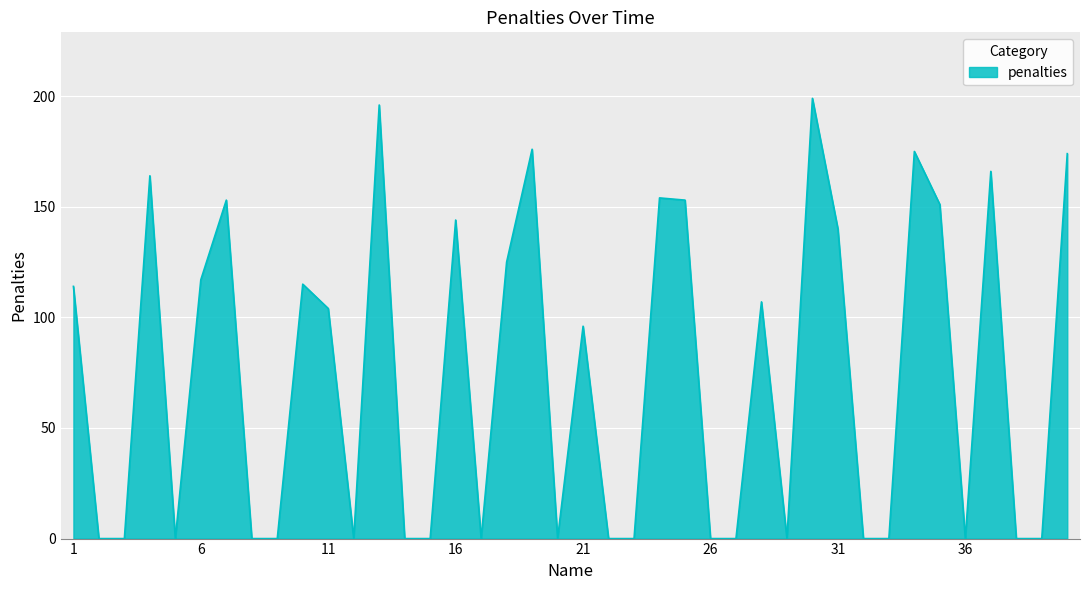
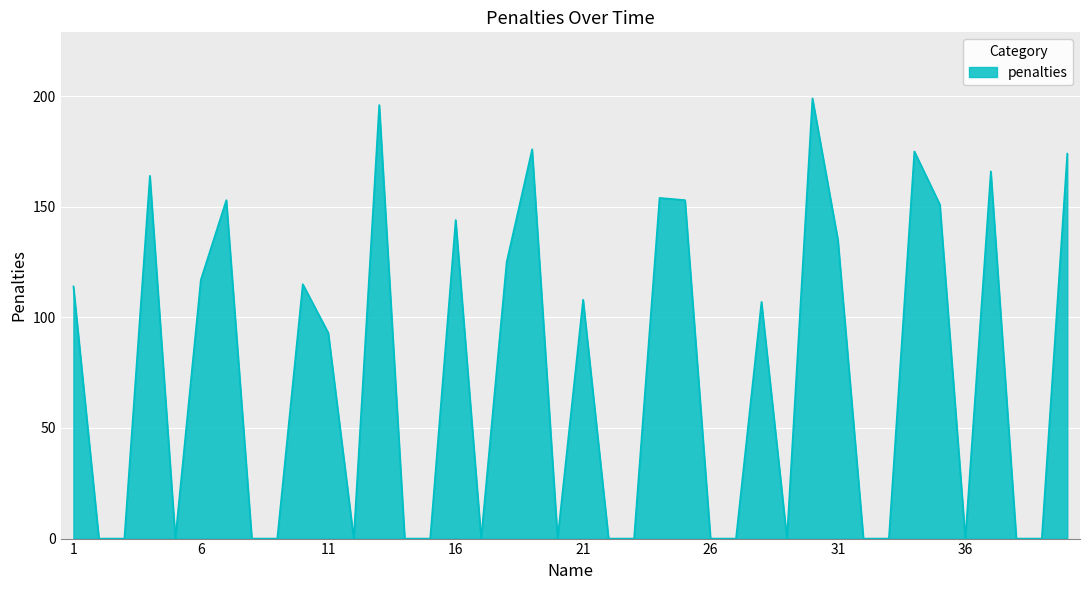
  {
    "1": 114,
    "6": 117,
-   "11": 104,
+   "11": 93,
    "16": 144,
-   "21": 96,
+   "21": 108,
    "26": 0,
-   "31": 140,
+   "31": 135,
    "36": 0
  }
